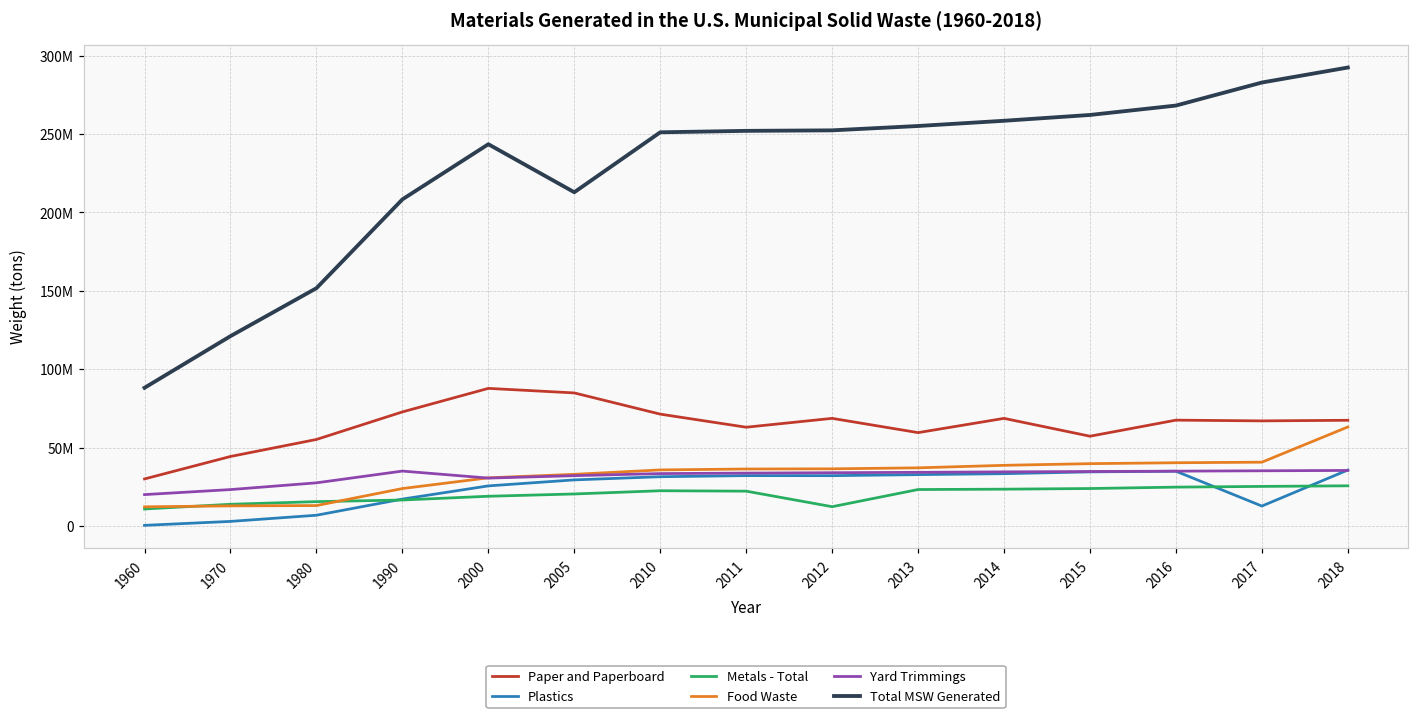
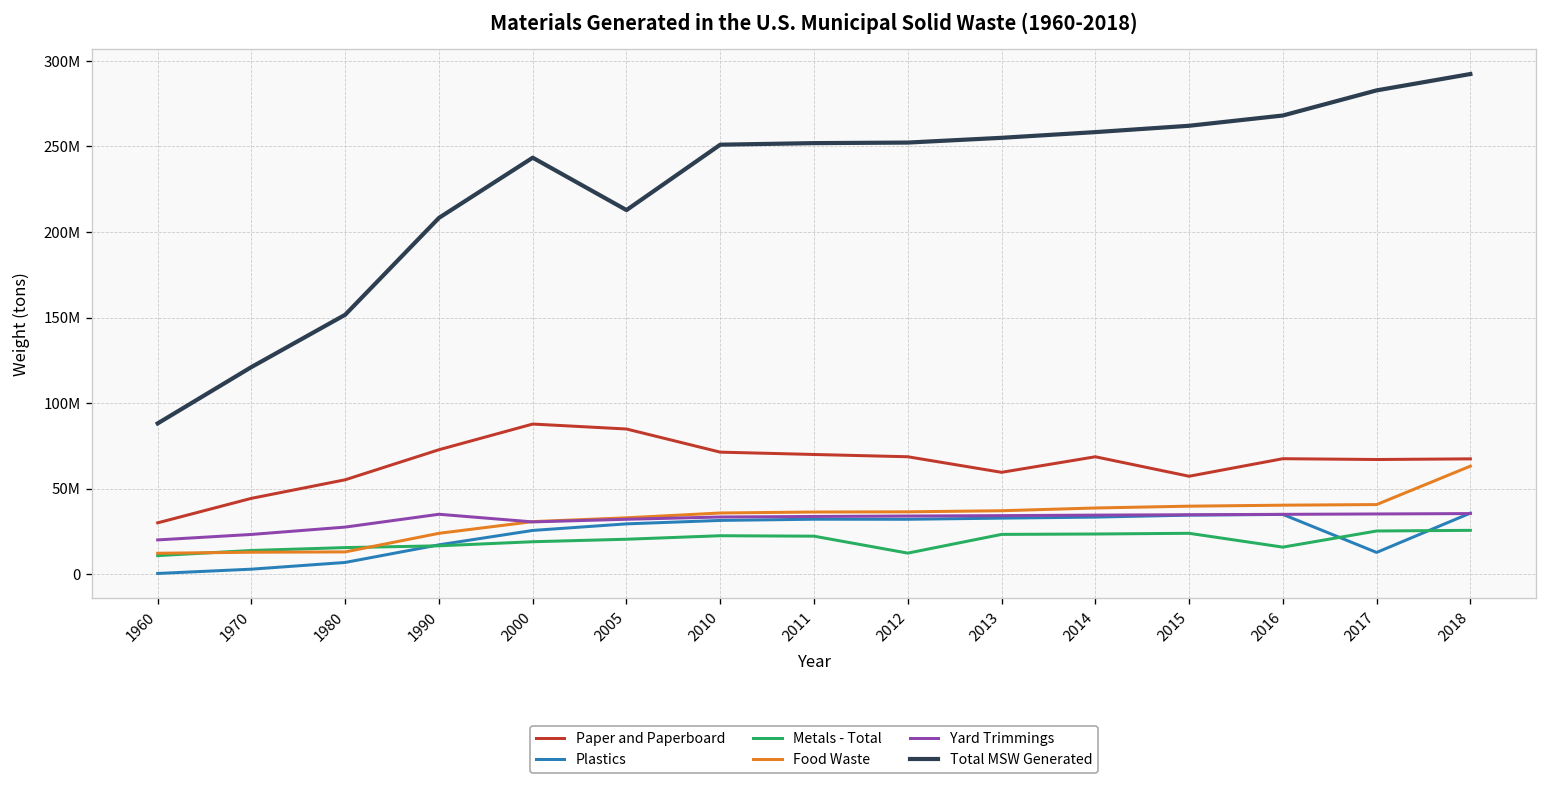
  {
    "Paper and Paperboard": {
      "1960": 30000000,
      "1970": 44000000,
      "1980": 55000000,
      "1990": 73000000,
      "2000": 88000000,
      "2005": 85000000,
      "2010": 71000000,
-     "2011": 63000000,
+     "2011": 70000000,
      "2012": 69000000,
      "2013": 60000000,
      "2014": 69000000,
      "2015": 57000000,
      "2016": 67000000,
      "2017": 67000000,
      "2018": 67000000
    },
    "Plastics": {
      "1960": 0,
      "1970": 3000000,
      "1980": 7000000,
      "2000": 26000000,
      "2005": 29000000,
      "2010": 31000000,
      "2012": 32000000,
      "2017": 13000000
    },
    "Metals - Total": {
      "1980": 16000000,
      "2000": 19000000,
      "2005": 20000000,
      "2010": 22000000,
      "2011": 22000000,
      "2012": 12000000,
      "2013": 23000000,
      "2014": 23000000,
      "2015": 24000000,
-     "2016": 25000000,
+     "2016": 16000000,
      "2017": 25000000,
      "2018": 26000000
    },
    "Food Waste": {
      "1980": 13000000,
      "1990": 24000000,
      "2010": 36000000,
      "2011": 36000000,
      "2012": 36000000,
      "2013": 37000000,
      "2014": 39000000,
      "2015": 40000000,
      "2016": 40000000,
      "2017": 41000000,
      "2018": 63000000
    },
    "Yard Trimmings": {
      "1960": 20000000,
      "1970": 23000000,
      "1980": 28000000,
      "1990": 35000000,
      "2010": 33000000,
      "2012": 34000000,
      "2017": 35000000
    },
    "Total MSW Generated": {
      "1960": 88000000,
      "1970": 121000000,
      "1980": 152000000,
      "1990": 208000000,
      "2000": 243000000,
      "2005": 213000000,
      "2010": 251000000,
      "2011": 252000000,
      "2012": 252000000,
      "2013": 255000000,
      "2014": 258000000,
      "2015": 262000000,
      "2016": 268000000,
      "2017": 283000000,
      "2018": 292000000
    }
  }
